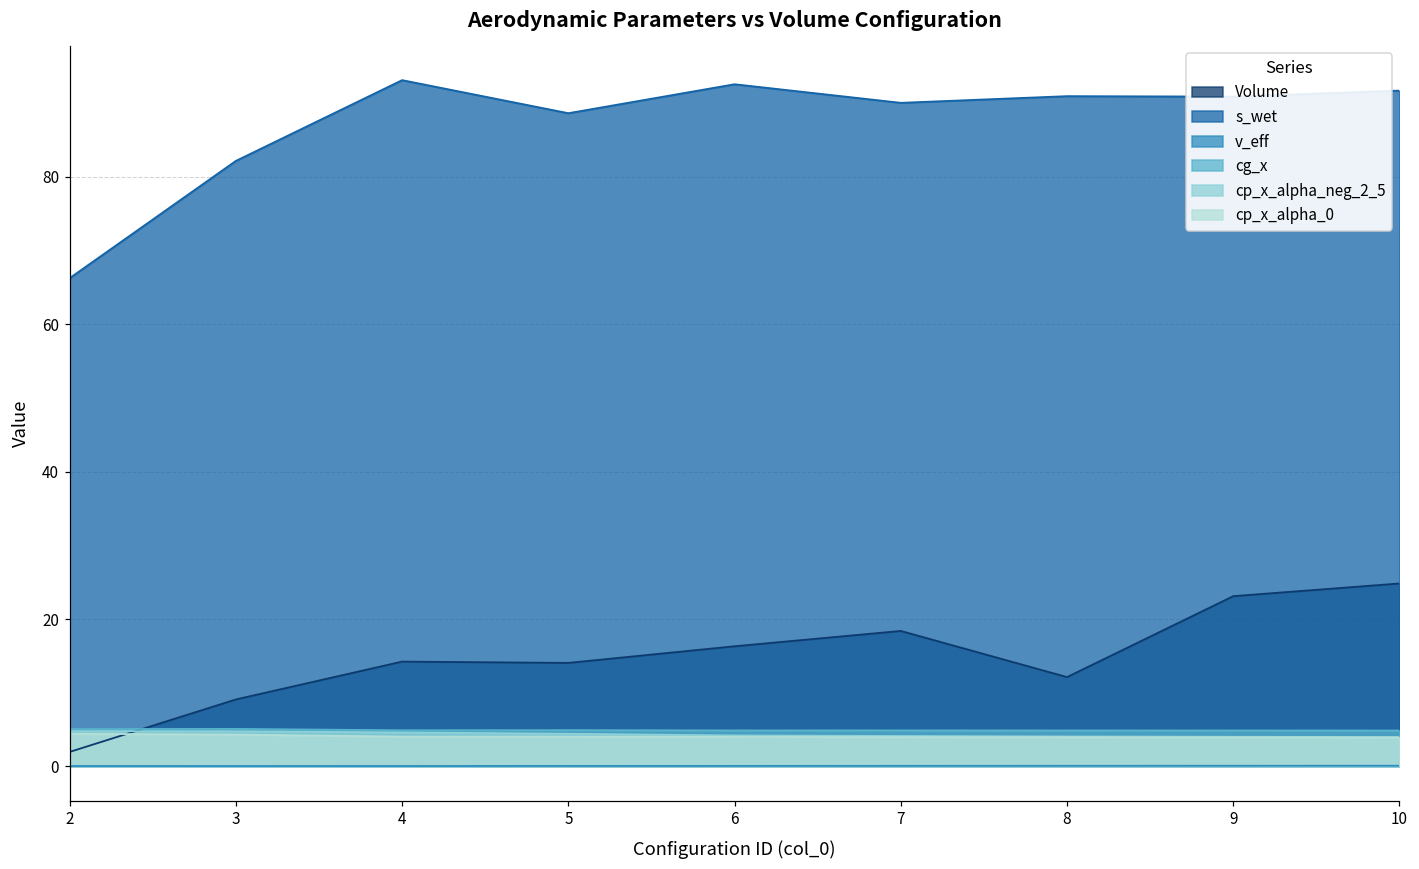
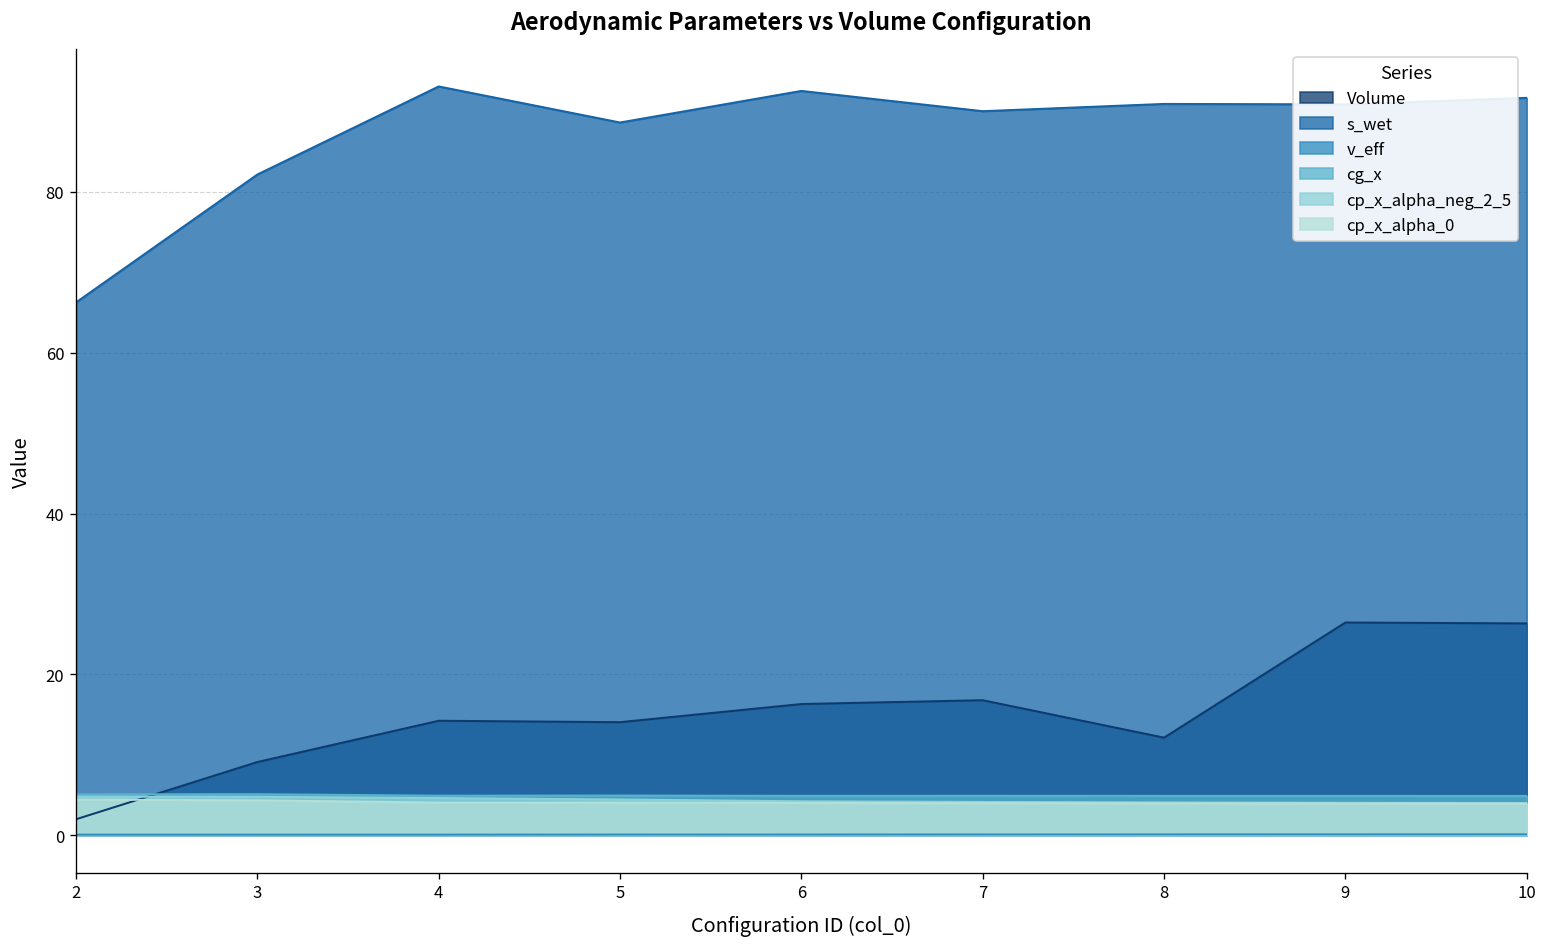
  {
    "Volume": {
      "2": 2,
      "3": 9,
      "4": 14,
      "5": 14,
      "6": 16,
-     "7": 18,
+     "7": 17,
      "8": 12,
-     "9": 23,
-     "10": 25
+     "9": 26,
+     "10": 26
    }
  }
